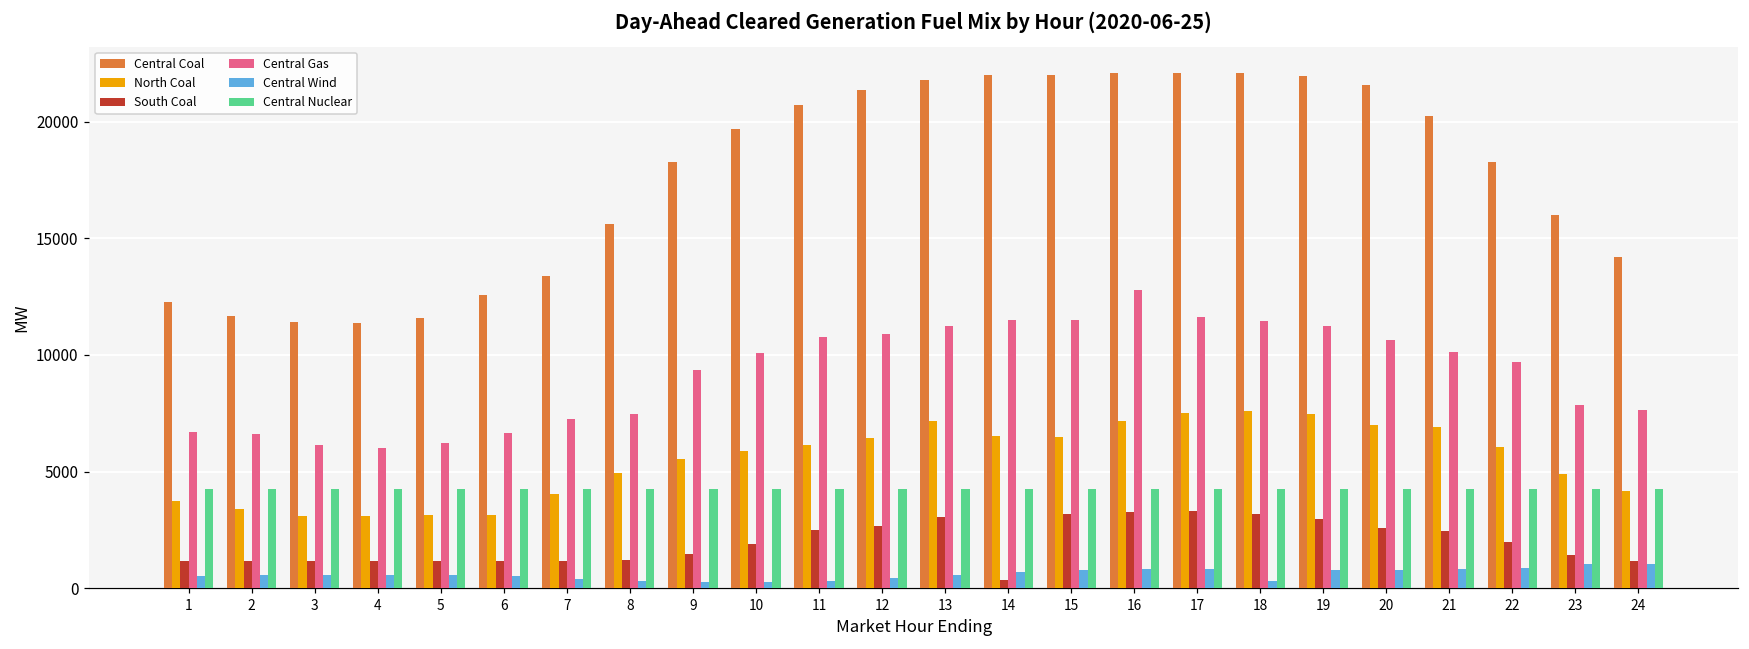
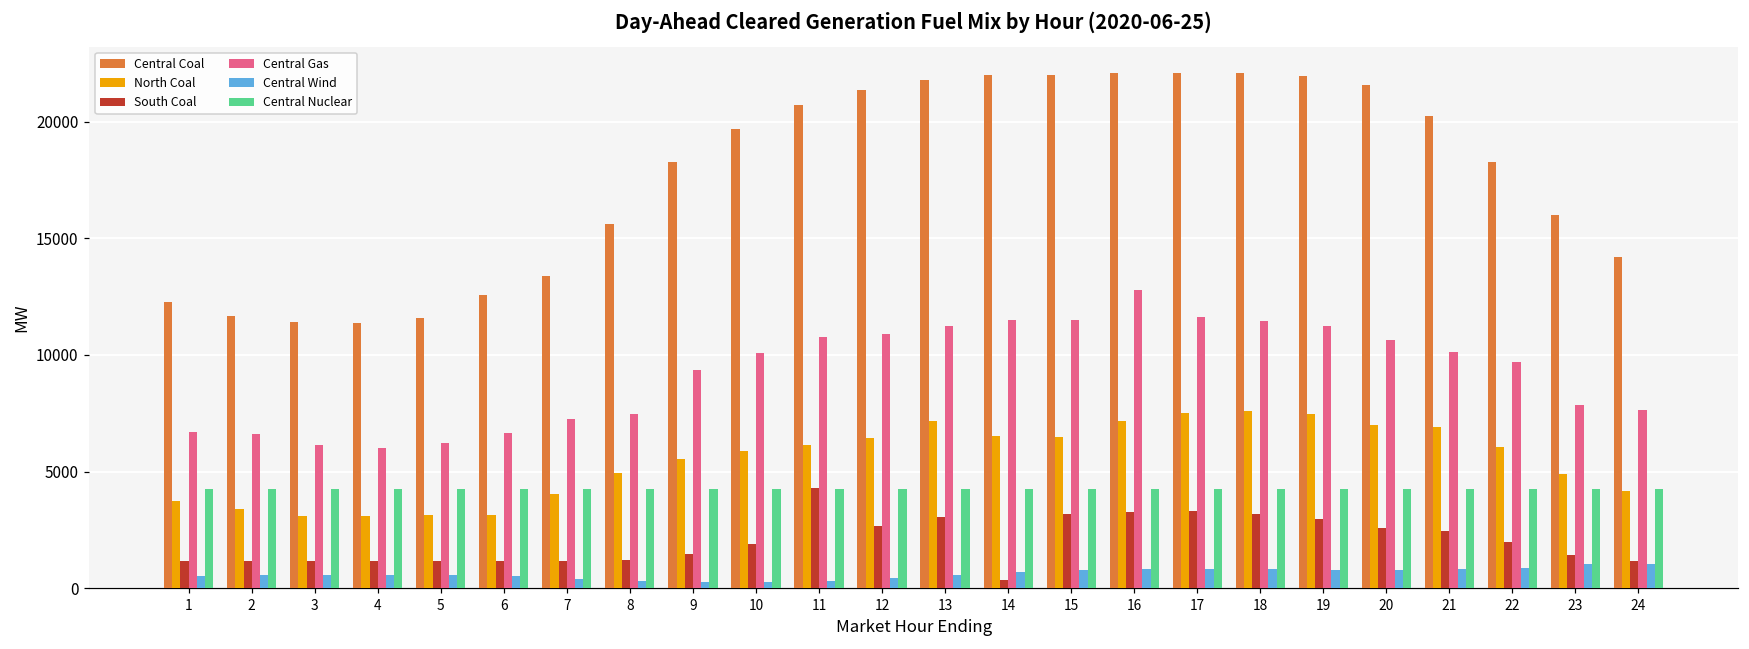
  {
    "Central Coal": {
      "1": 12300,
      "2": 11700,
      "3": 11400,
      "4": 11400,
      "5": 11600,
      "6": 12600,
      "7": 13400,
      "8": 15600,
      "9": 18300,
      "10": 19700,
      "11": 20700,
      "12": 21400,
      "13": 21800,
      "14": 22000,
      "15": 22000,
      "16": 22100,
      "17": 22100,
      "18": 22100,
      "19": 22000,
      "20": 21600,
      "21": 20200,
      "22": 18300,
      "23": 16000,
      "24": 14200
    },
    "North Coal": {
      "1": 3700,
      "2": 3400,
      "3": 3100,
      "4": 3100,
      "5": 3100,
      "6": 3200,
      "7": 4000,
      "8": 4900,
      "9": 5500,
      "10": 5900,
      "11": 6100,
      "12": 6500,
      "13": 7100,
      "14": 6500,
      "15": 6500,
      "16": 7200,
      "17": 7500,
      "18": 7600,
      "19": 7500,
      "20": 7000,
      "21": 6900,
      "22": 6000,
      "23": 4900,
      "24": 4100
    },
    "South Coal": {
      "1": 1200,
      "2": 1200,
      "3": 1200,
      "4": 1200,
      "5": 1200,
      "6": 1200,
      "7": 1200,
      "8": 1200,
      "9": 1500,
      "10": 1900,
-     "11": 2500,
+     "11": 4300,
      "12": 2700,
      "13": 3000,
      "14": 300,
      "15": 3200,
      "16": 3300,
      "17": 3300,
      "18": 3200,
      "19": 3000,
      "20": 2600,
      "21": 2400,
      "22": 2000,
      "23": 1400,
      "24": 1200
    },
    "Central Gas": {
      "1": 6700,
      "2": 6600,
      "3": 6100,
      "4": 6000,
      "5": 6200,
      "6": 6600,
      "7": 7300,
      "8": 7500,
      "9": 9300,
      "10": 10100,
      "11": 10800,
      "12": 10900,
      "13": 11300,
      "14": 11500,
      "15": 11500,
      "16": 12800,
      "17": 11600,
      "18": 11400,
      "19": 11200,
      "20": 10700,
      "21": 10100,
      "22": 9700,
      "23": 7900,
      "24": 7700
    },
    "Central Wind": {
      "1": 500,
      "2": 600,
      "3": 600,
      "4": 600,
      "5": 600,
      "6": 500,
      "7": 400,
      "8": 300,
      "9": 300,
      "10": 200,
      "11": 300,
      "12": 400,
      "13": 600,
      "14": 700,
      "15": 800,
      "16": 800,
      "17": 800,
-     "18": 300,
+     "18": 800,
      "19": 800,
      "20": 800,
      "21": 800,
      "22": 900,
      "23": 1000,
      "24": 1000
    },
    "Central Nuclear": {
      "1": 4300,
      "2": 4300,
      "3": 4300,
      "4": 4300,
      "5": 4300,
      "6": 4300,
      "7": 4300,
      "8": 4300,
      "9": 4300,
      "10": 4300,
      "11": 4300,
      "12": 4300,
      "13": 4300,
      "14": 4300,
      "15": 4200,
      "16": 4200,
      "17": 4200,
      "18": 4200,
      "19": 4200,
      "20": 4200,
      "21": 4200,
      "22": 4200,
      "23": 4300,
      "24": 4300
    }
  }
